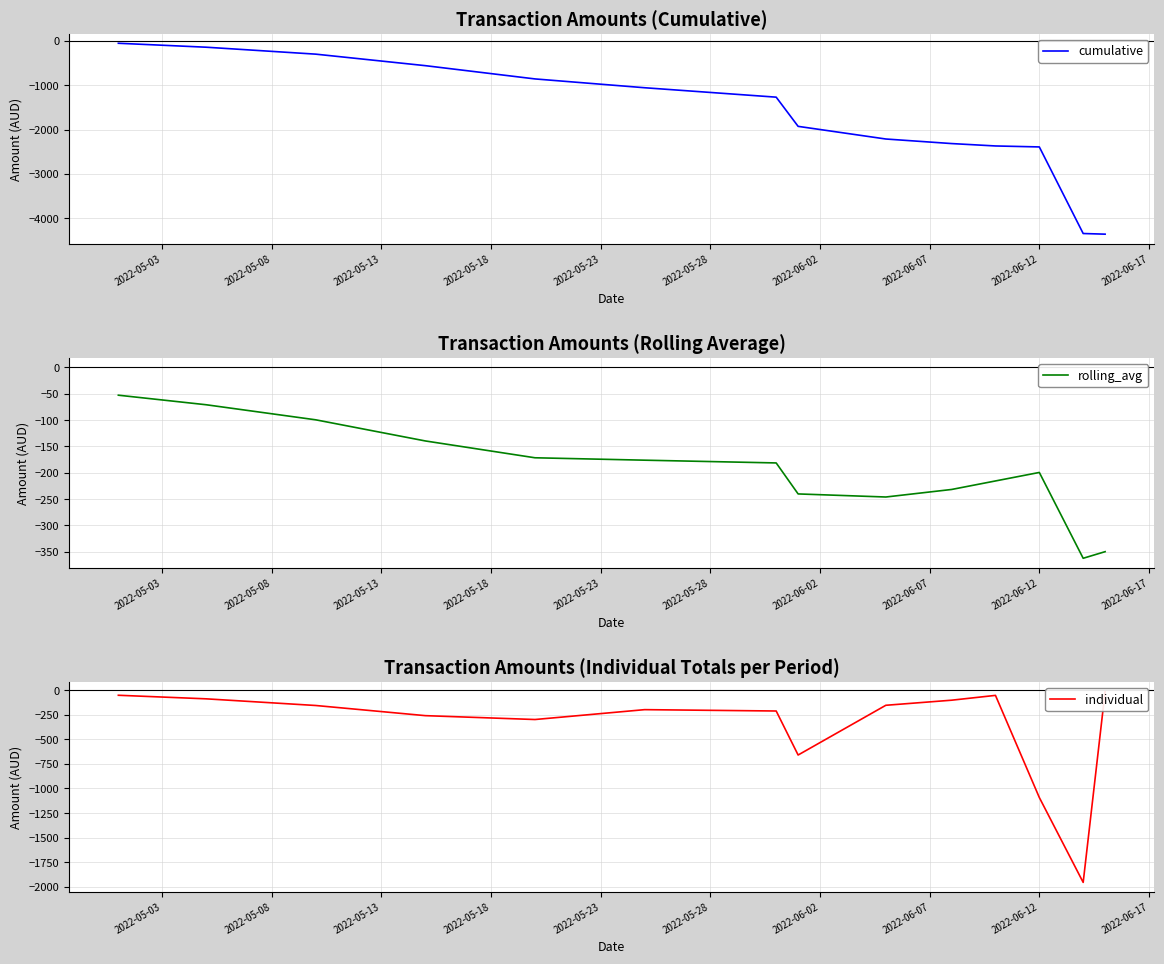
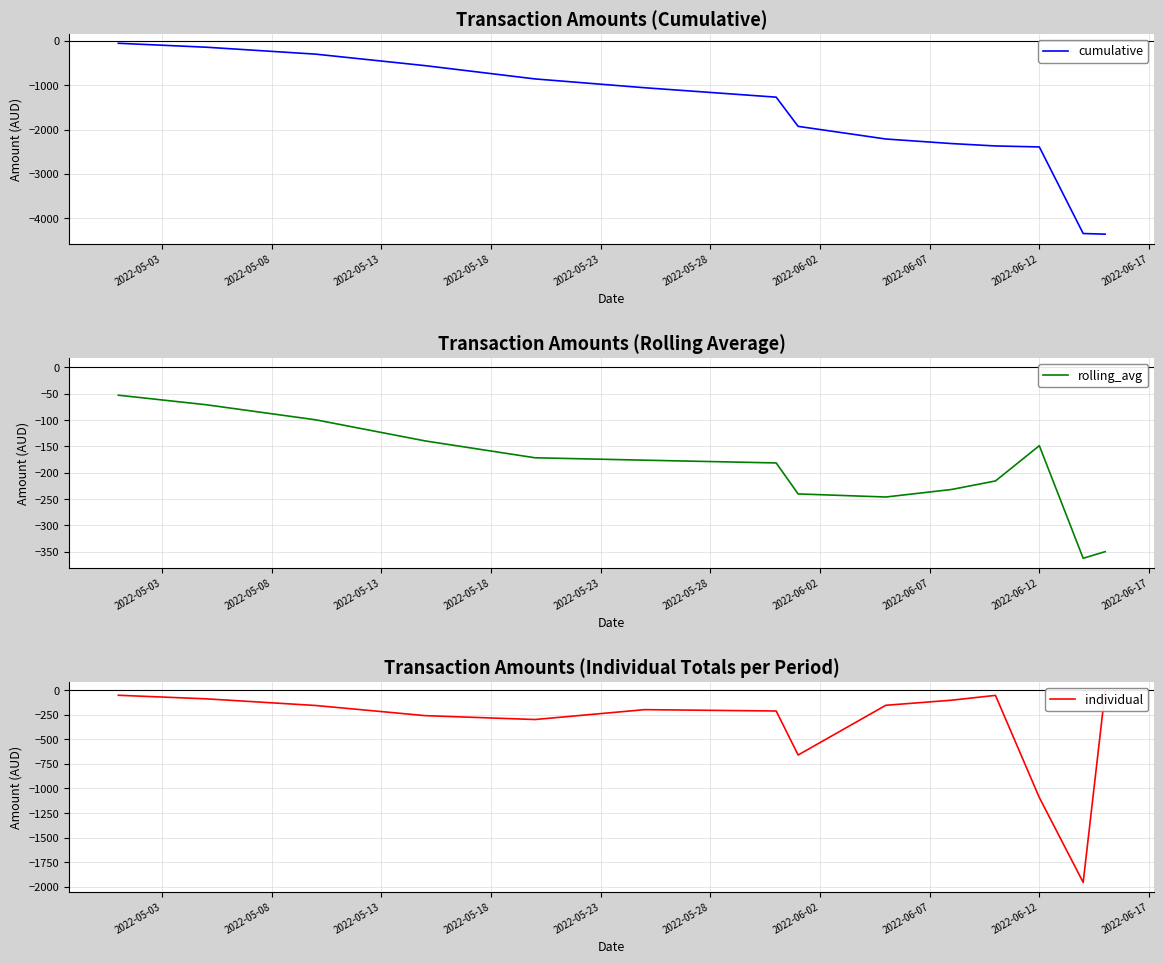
  {
    "Transaction Amounts (Cumulative)": {
      "2022-06-12": -2400
    },
    "Transaction Amounts (Rolling Average)": {
-     "2022-06-12": -200
+     "2022-06-12": -150
    },
    "Transaction Amounts (Individual Totals per Period)": {
      "2022-06-12": -1100
    }
  }
